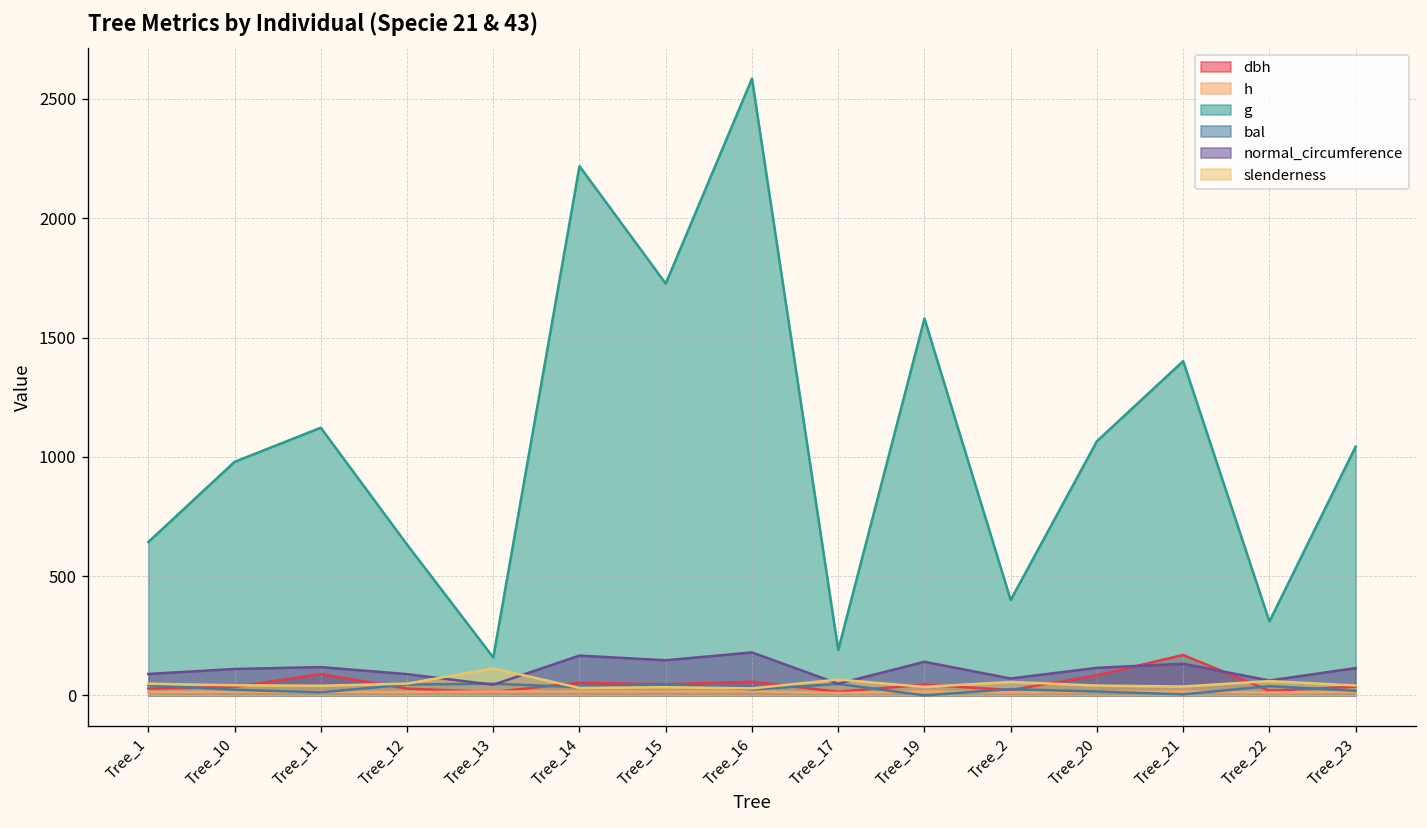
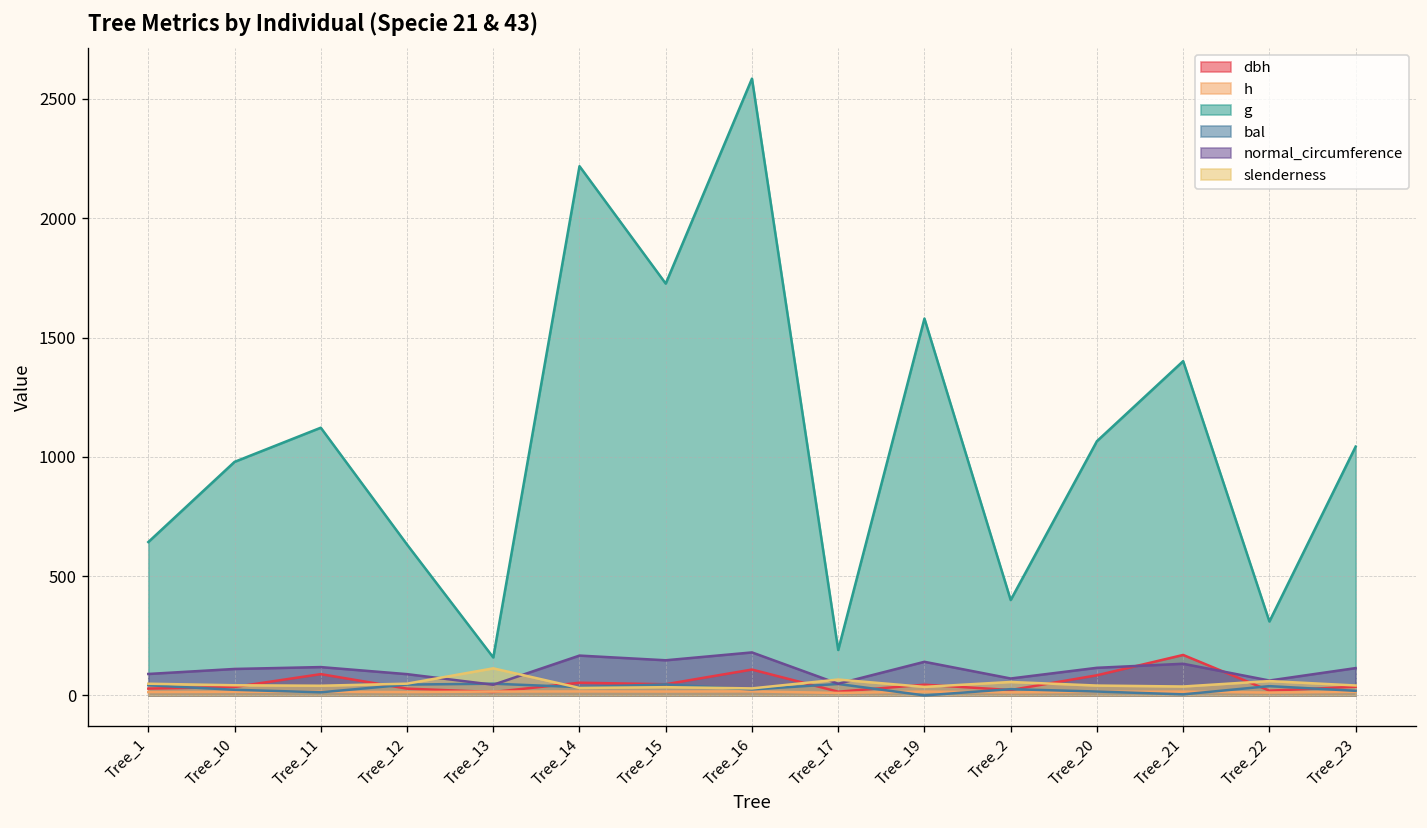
  {
    "dbh": {
      "Tree_1": 30,
      "Tree_11": 90,
      "Tree_12": 30,
      "Tree_14": 50,
-     "Tree_16": 60,
+     "Tree_16": 110,
      "Tree_20": 80,
      "Tree_21": 170
    }
  }
